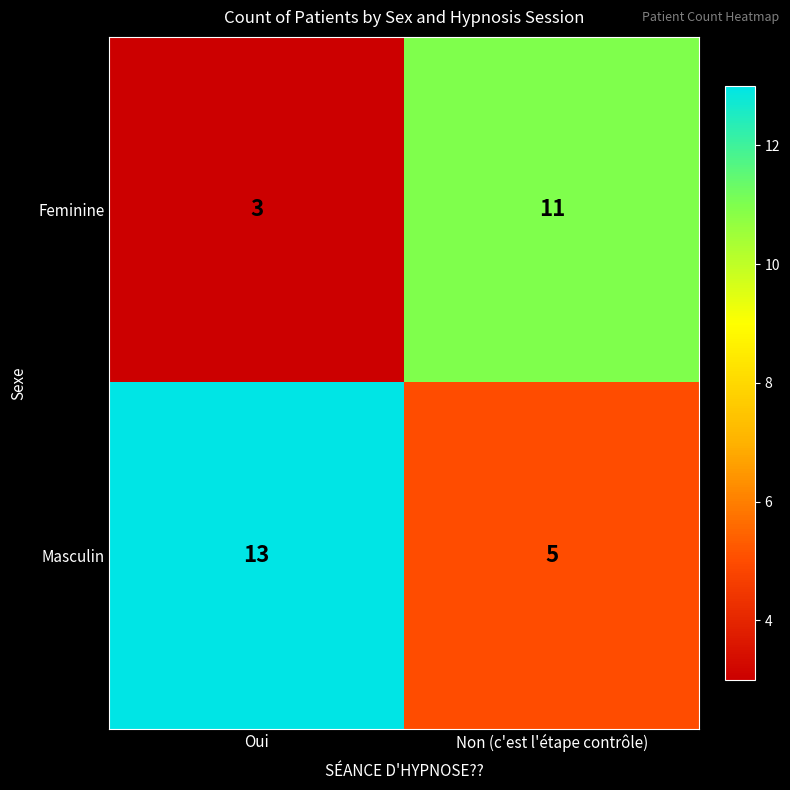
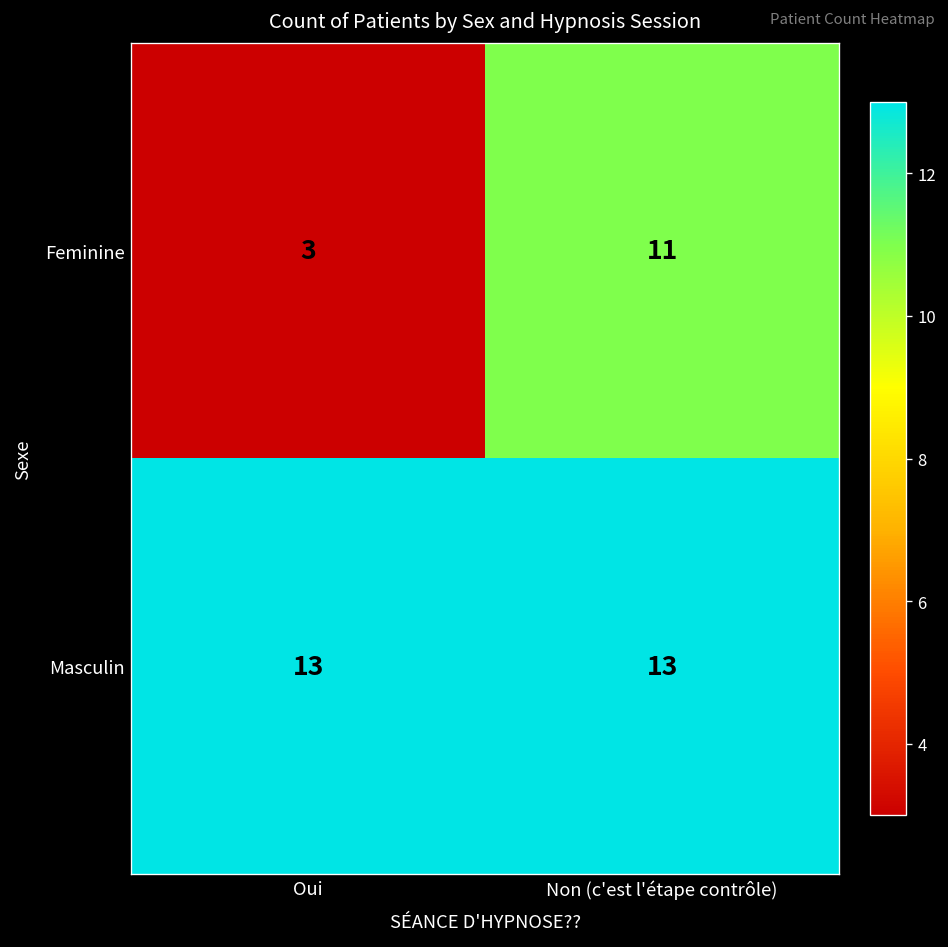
  {
    "Feminine": {
      "Oui": 3,
      "Non (c'est l'étape contrôle)": 11
    },
    "Masculin": {
      "Oui": 13,
-     "Non (c'est l'étape contrôle)": 5
+     "Non (c'est l'étape contrôle)": 13
    }
  }
